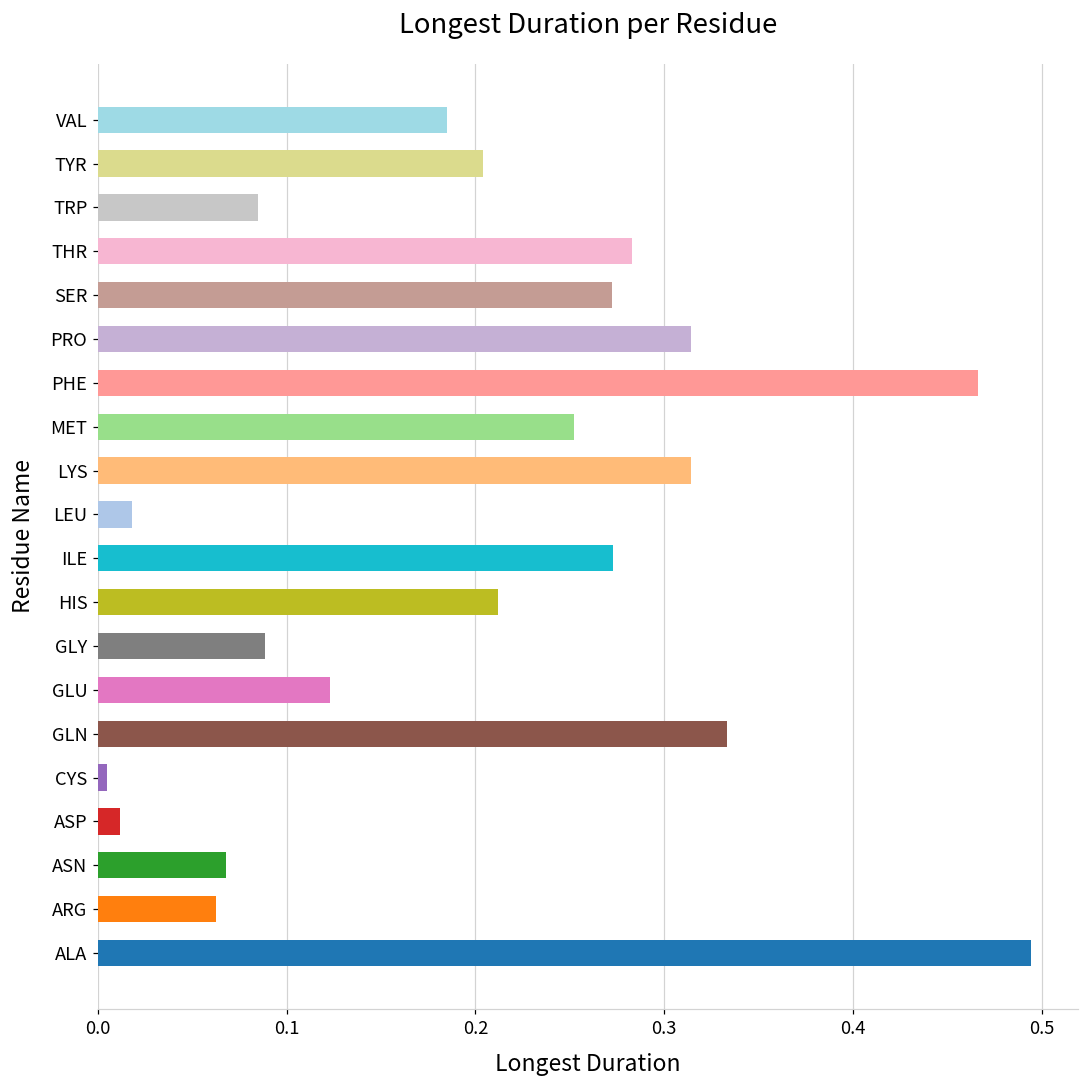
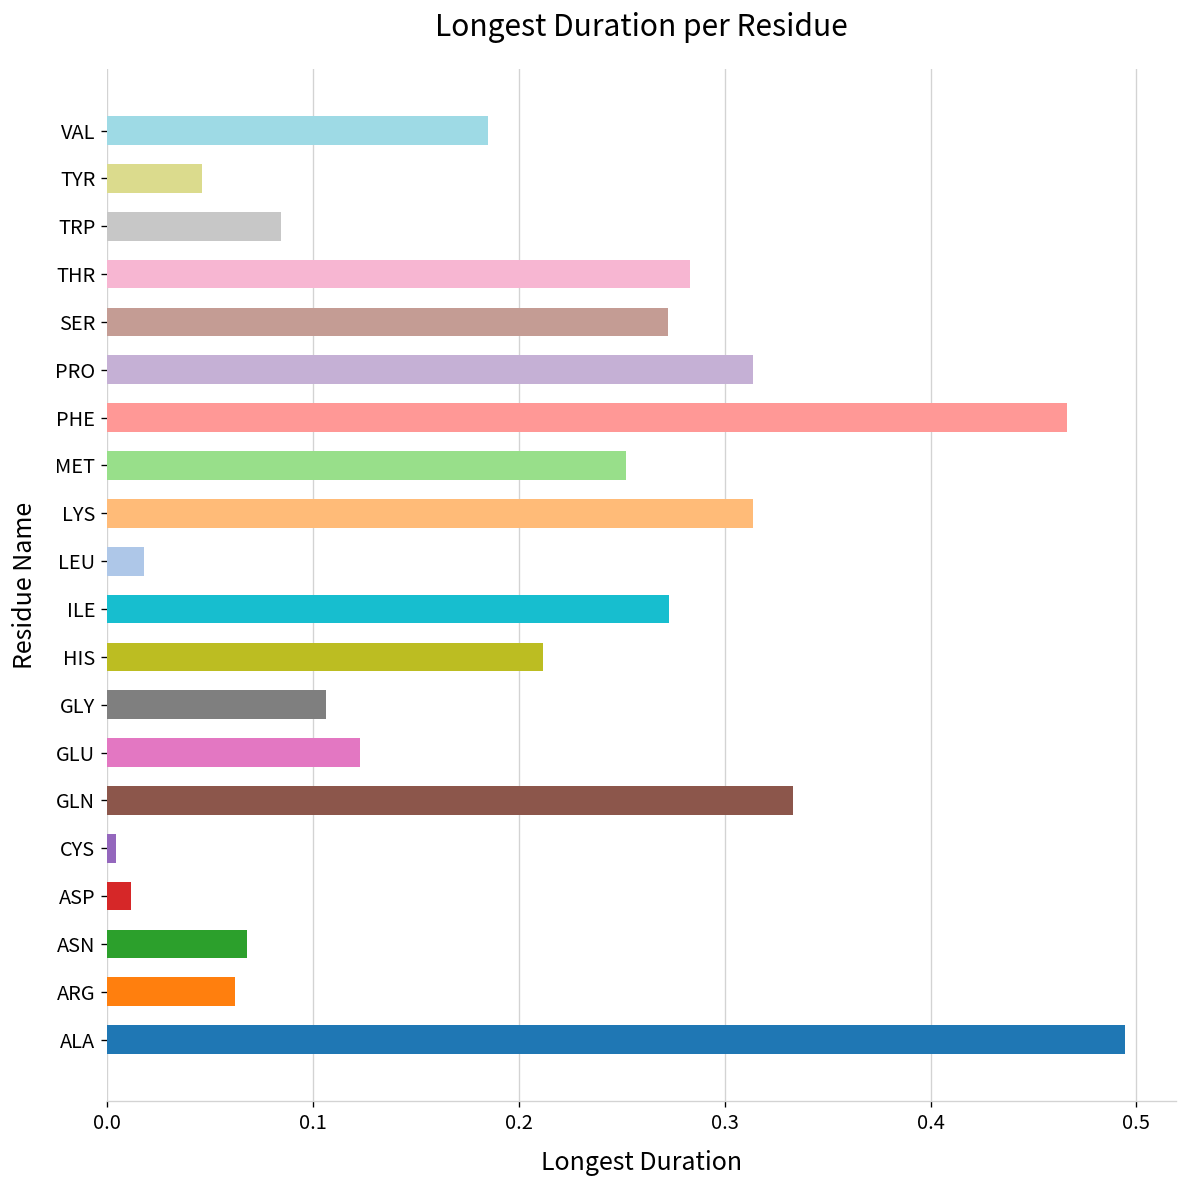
  {
    "VAL": 0.185,
-   "TYR": 0.204,
+   "TYR": 0.046,
    "TRP": 0.085,
    "THR": 0.283,
    "SER": 0.273,
    "PRO": 0.314,
    "PHE": 0.467,
    "MET": 0.252,
    "LYS": 0.314,
    "LEU": 0.018,
    "ILE": 0.273,
    "HIS": 0.212,
-   "GLY": 0.089,
+   "GLY": 0.107,
    "GLU": 0.123,
    "GLN": 0.333,
    "CYS": 0.005,
    "ASP": 0.012,
    "ASN": 0.068,
    "ARG": 0.062,
    "ALA": 0.495
  }
